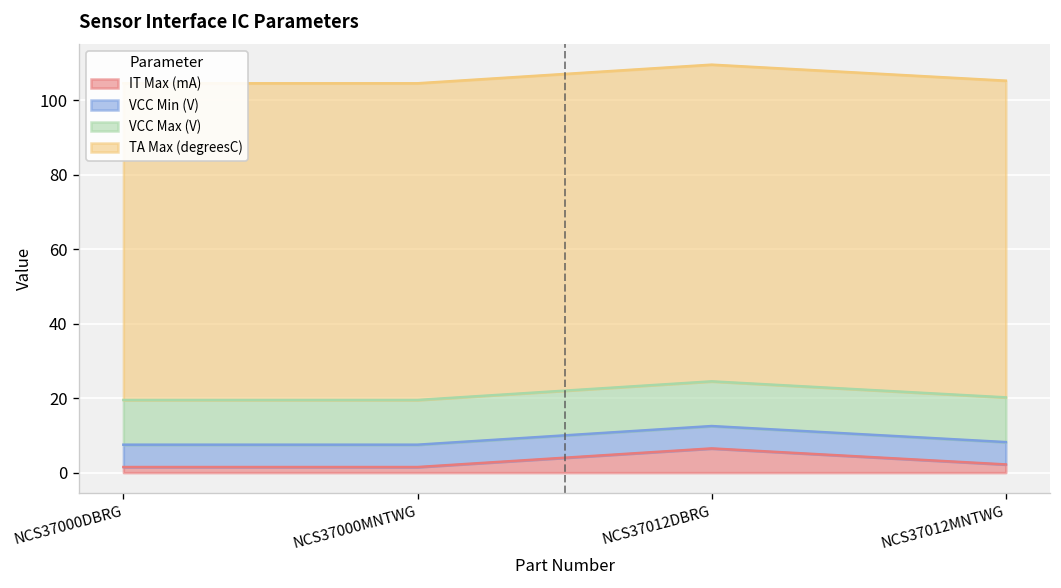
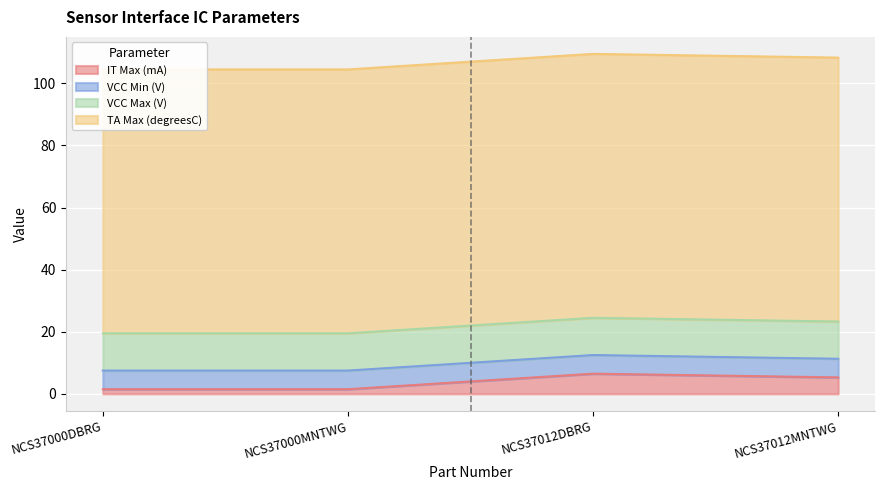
  {
    "IT Max (mA)": {
      "NCS37000DBRG": 2,
      "NCS37000MNTWG": 2,
      "NCS37012DBRG": 7,
-     "NCS37012MNTWG": 2
+     "NCS37012MNTWG": 5
    },
    "VCC Min (V)": {
      "NCS37000DBRG": 6,
      "NCS37000MNTWG": 6,
      "NCS37012DBRG": 6,
      "NCS37012MNTWG": 6
    },
    "VCC Max (V)": {
      "NCS37000DBRG": 12,
      "NCS37000MNTWG": 12,
      "NCS37012DBRG": 12,
      "NCS37012MNTWG": 12
    },
    "TA Max (degreesC)": {
      "NCS37000MNTWG": 85,
      "NCS37012DBRG": 85,
      "NCS37012MNTWG": 85
    }
  }
